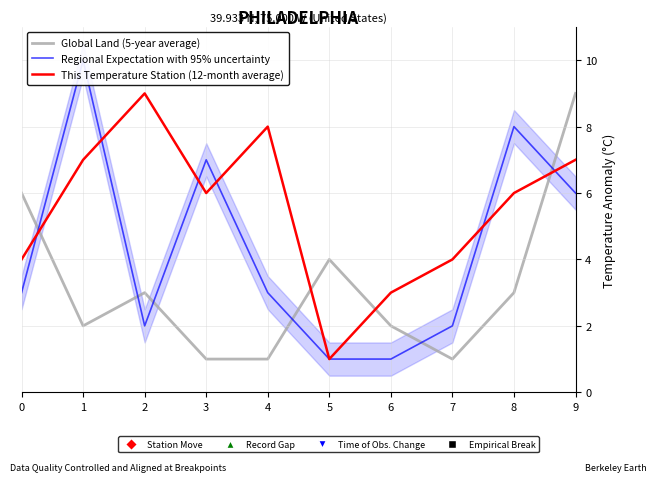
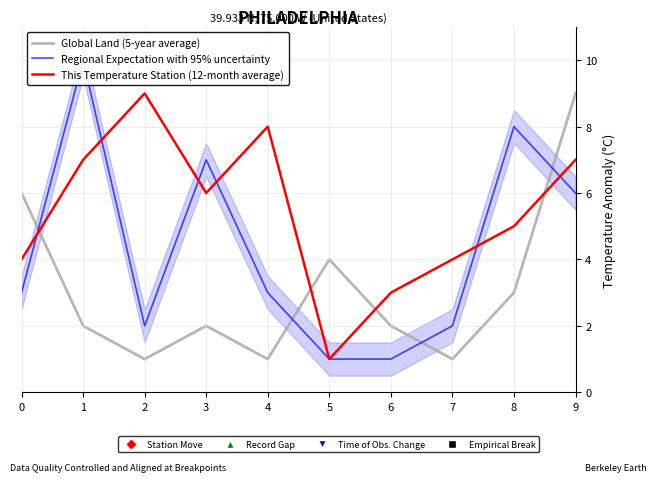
  {
    "Global Land (5-year average)": {
      "0": 6,
      "1": 2,
-     "2": 3,
-     "3": 1,
+     "2": 1,
+     "3": 2,
      "4": 1,
      "5": 4,
      "6": 2,
      "7": 1,
      "8": 3,
      "9": 9
    },
    "This Temperature Station (12-month average)": {
      "0": 4,
      "1": 7,
      "2": 9,
      "3": 6,
      "4": 8,
      "6": 3,
      "7": 4,
-     "8": 6,
+     "8": 5,
      "9": 7
    }
  }
